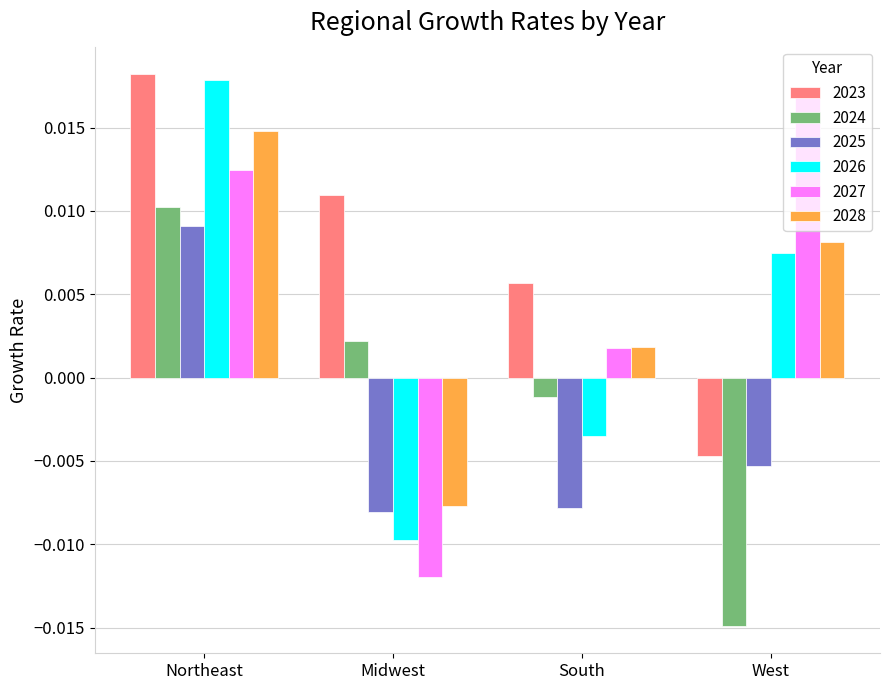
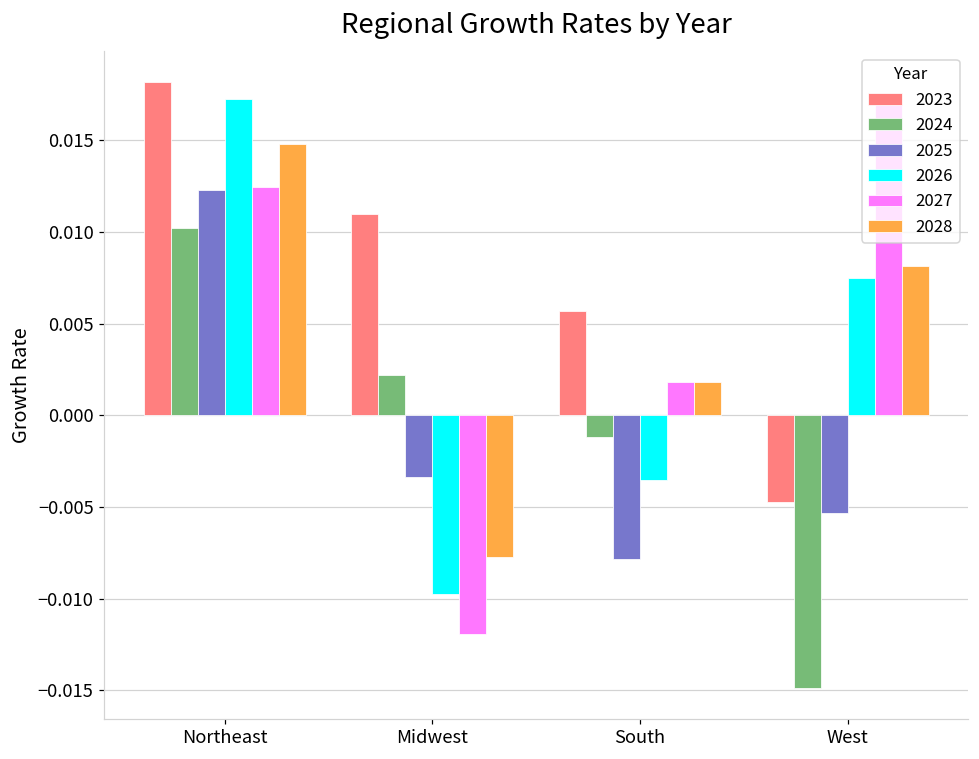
  {
    "2023": {
      "Northeast": 0.0182,
      "Midwest": 0.0110,
      "South": 0.0057,
      "West": -0.0047
    },
    "2024": {
      "Northeast": 0.0102,
      "Midwest": 0.0022,
      "South": -0.0012,
      "West": -0.0149
    },
    "2025": {
-     "Northeast": 0.0091,
-     "Midwest": -0.0081,
+     "Northeast": 0.0123,
+     "Midwest": -0.0034,
      "South": -0.0079,
      "West": -0.0053
    },
    "2026": {
-     "Northeast": 0.0179,
+     "Northeast": 0.0173,
      "Midwest": -0.0097,
      "South": -0.0035,
      "West": 0.0075
    },
    "2027": {
      "Northeast": 0.0125,
      "Midwest": -0.0119,
      "South": 0.0018
    },
    "2028": {
      "Northeast": 0.0148,
      "Midwest": -0.0077,
      "South": 0.0018,
      "West": 0.0081
    }
  }
